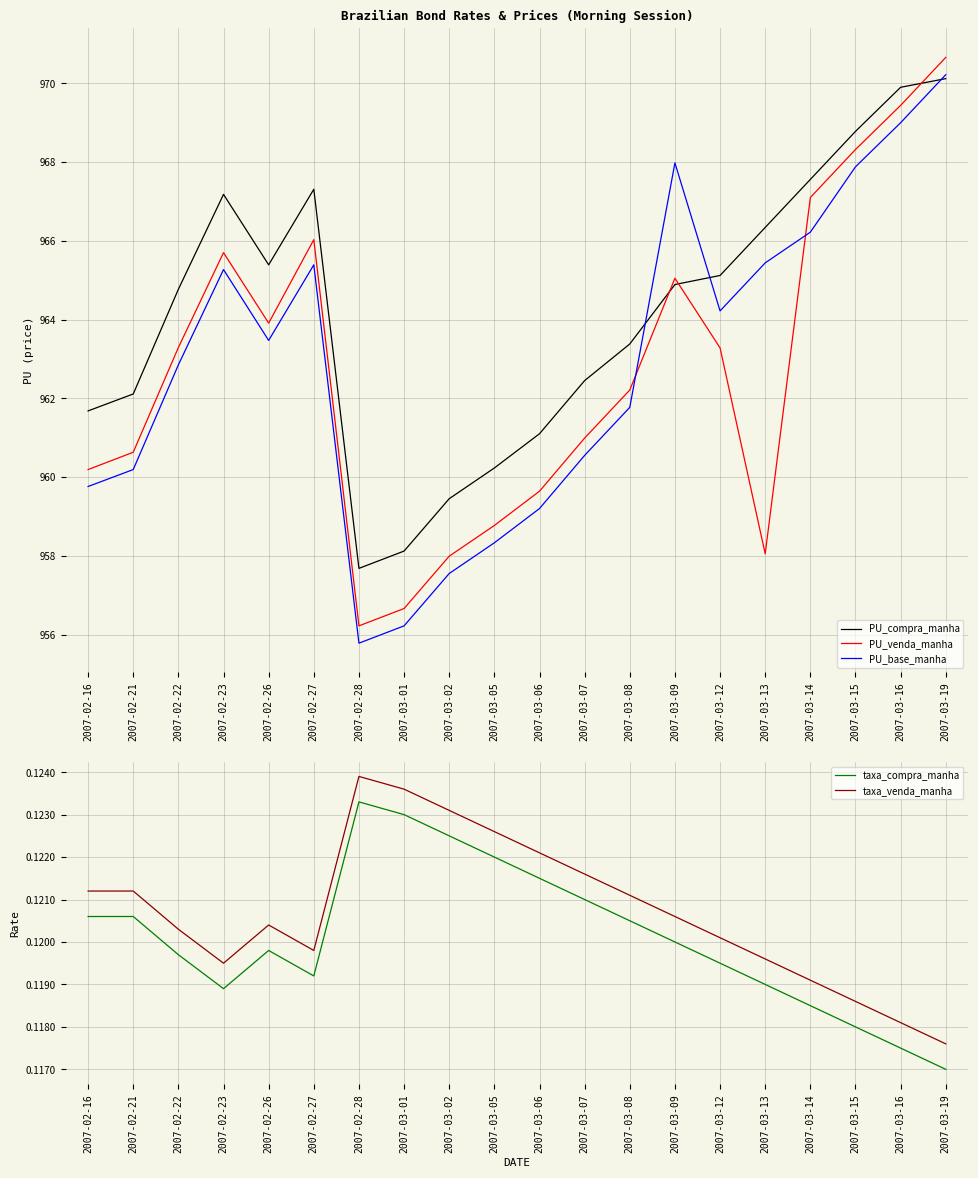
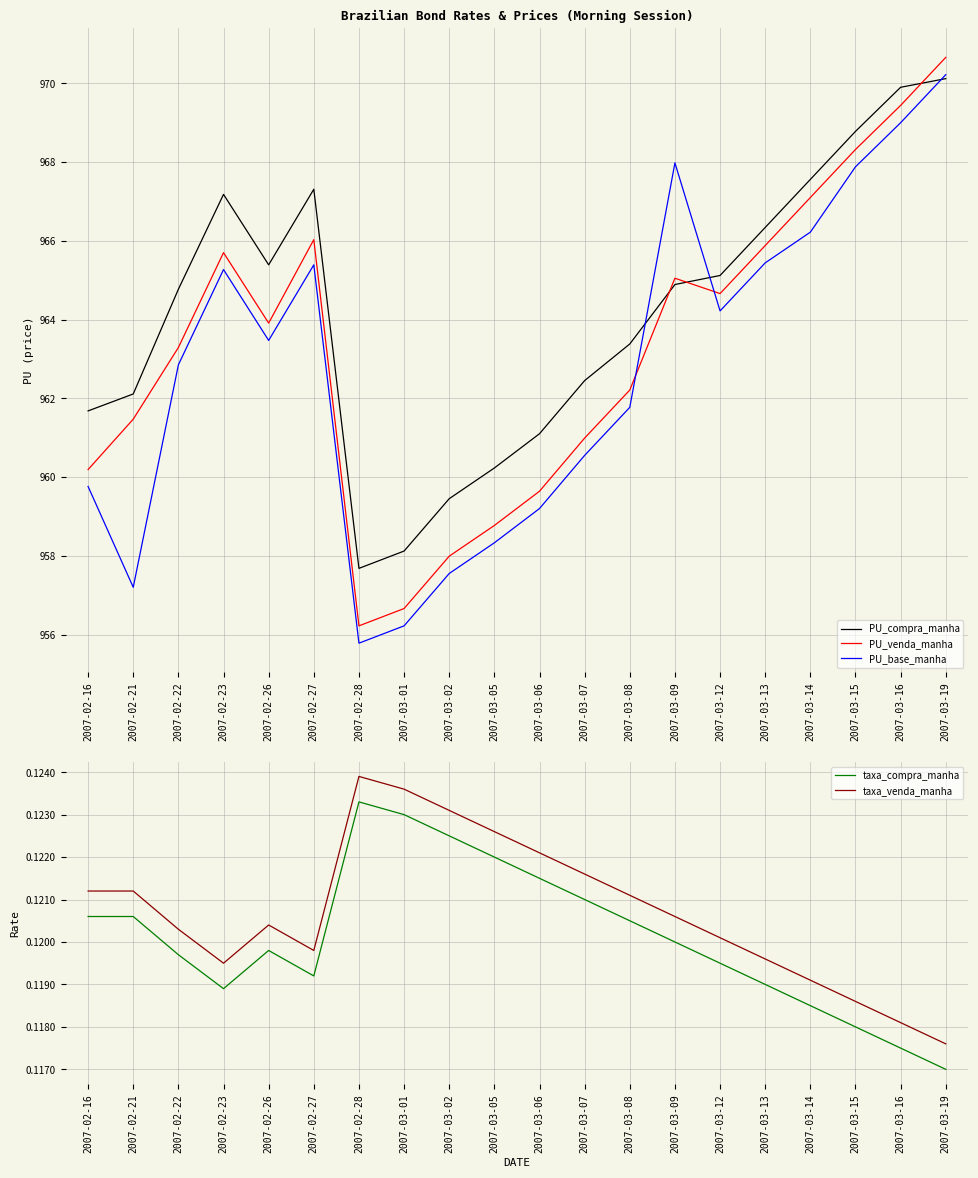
  {
    "Brazilian Bond Rates & Prices (Morning Session)": {
      "PU_compra_manha": {
        "2007-02-16": 961.7,
        "2007-02-21": 962.1,
        "2007-02-22": 964.8,
        "2007-02-23": 967.2,
        "2007-02-26": 965.4,
        "2007-02-27": 967.3,
        "2007-02-28": 957.7,
        "2007-03-01": 958.1,
        "2007-03-02": 959.5,
        "2007-03-05": 960.2,
        "2007-03-06": 961.1,
        "2007-03-07": 962.5,
        "2007-03-08": 963.4,
        "2007-03-09": 964.9,
        "2007-03-12": 965.1,
        "2007-03-13": 966.3,
        "2007-03-14": 967.6,
        "2007-03-15": 968.8,
        "2007-03-16": 969.9,
        "2007-03-19": 970.1
      },
      "PU_venda_manha": {
        "2007-02-16": 960.2,
-       "2007-02-21": 960.6,
+       "2007-02-21": 961.5,
        "2007-02-22": 963.3,
        "2007-02-23": 965.7,
        "2007-02-26": 963.9,
        "2007-02-27": 966.0,
        "2007-02-28": 956.2,
        "2007-03-01": 956.7,
        "2007-03-02": 958.0,
        "2007-03-05": 958.8,
        "2007-03-06": 959.6,
        "2007-03-07": 961.0,
        "2007-03-08": 962.2,
        "2007-03-09": 965.1,
-       "2007-03-12": 963.3,
-       "2007-03-13": 958.1,
+       "2007-03-12": 964.7,
+       "2007-03-13": 965.9,
        "2007-03-14": 967.1,
        "2007-03-15": 968.3,
        "2007-03-16": 969.4,
        "2007-03-19": 970.7
      },
      "PU_base_manha": {
        "2007-02-16": 959.8,
-       "2007-02-21": 960.2,
+       "2007-02-21": 957.2,
        "2007-02-22": 962.9,
        "2007-02-23": 965.3,
        "2007-02-26": 963.5,
        "2007-02-27": 965.4,
        "2007-02-28": 955.8,
        "2007-03-01": 956.2,
        "2007-03-02": 957.6,
        "2007-03-05": 958.3,
        "2007-03-06": 959.2,
        "2007-03-07": 960.6,
        "2007-03-08": 961.8,
        "2007-03-09": 968.0,
        "2007-03-12": 964.2,
        "2007-03-13": 965.4,
        "2007-03-14": 966.2,
        "2007-03-15": 967.9,
        "2007-03-16": 969.0,
        "2007-03-19": 970.2
      }
    }
  }
